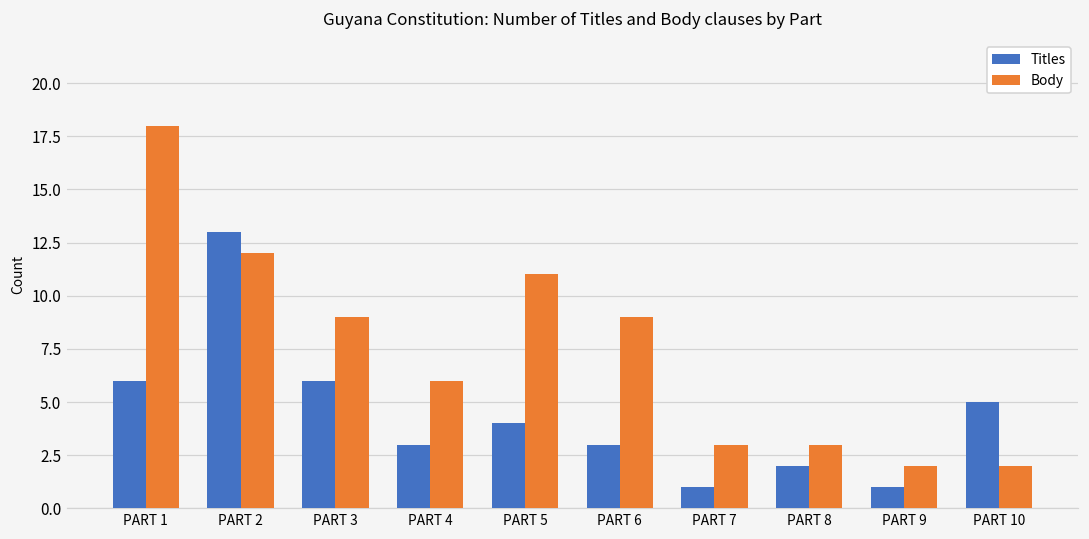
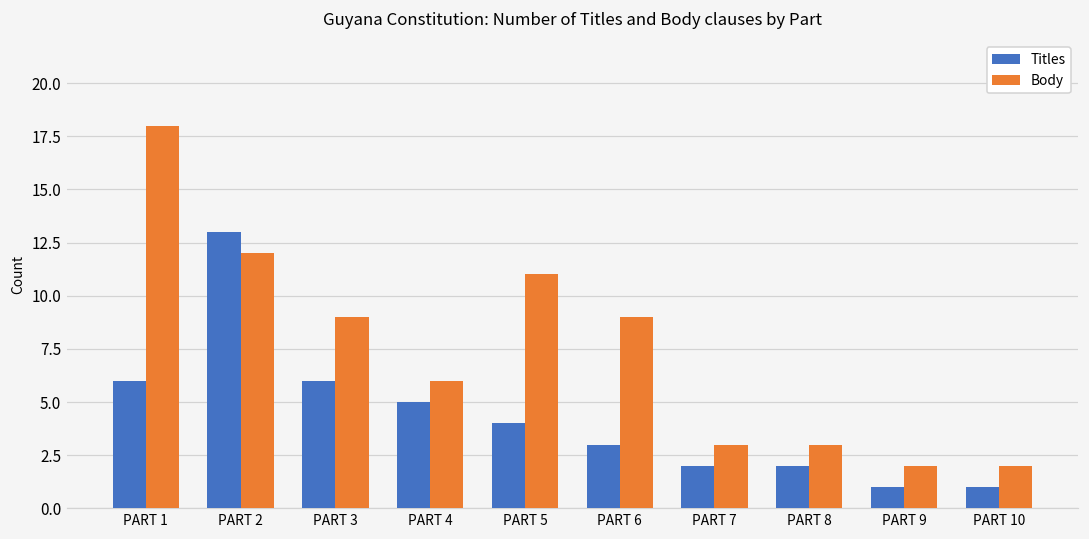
  {
    "Titles": {
      "PART 1": 6,
      "PART 2": 13,
      "PART 3": 6,
-     "PART 4": 3,
+     "PART 4": 5,
      "PART 5": 4,
      "PART 6": 3,
-     "PART 7": 1,
+     "PART 7": 2,
      "PART 8": 2,
      "PART 9": 1,
-     "PART 10": 5
+     "PART 10": 1
    },
    "Body": {
      "PART 1": 18,
      "PART 2": 12,
      "PART 3": 9,
      "PART 4": 6,
      "PART 5": 11,
      "PART 6": 9,
      "PART 7": 3,
      "PART 8": 3,
      "PART 9": 2,
      "PART 10": 2
    }
  }
